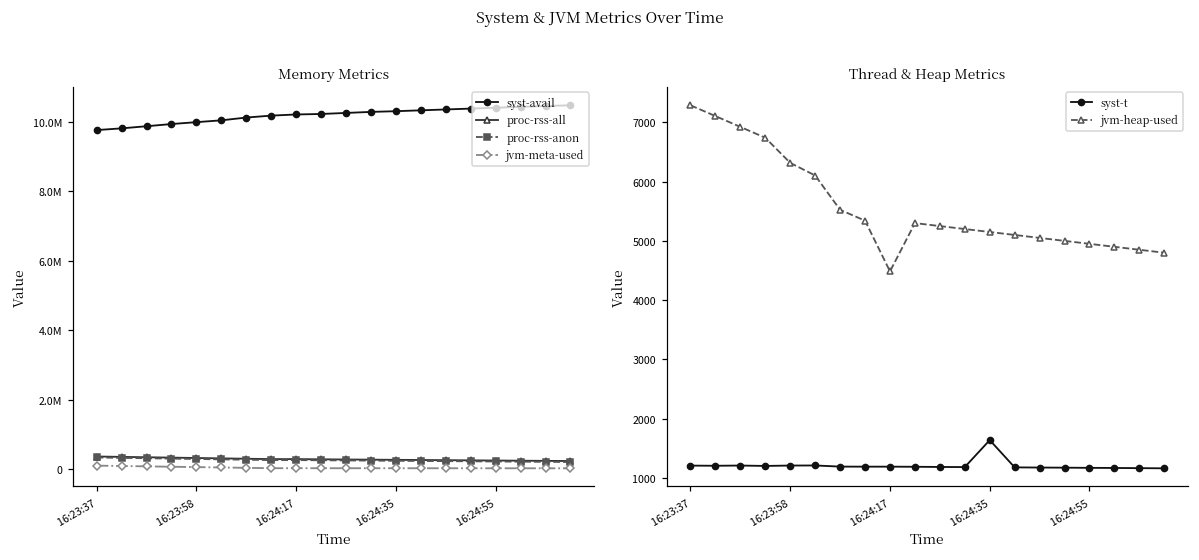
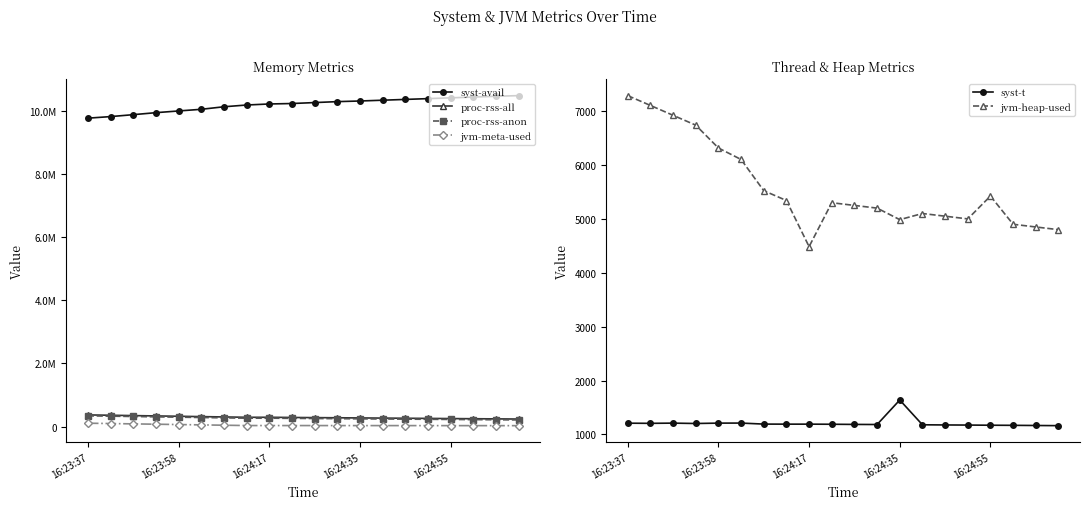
  {
    "Memory Metrics": {
      "jvm-meta-used": {
        "16:23:37": 100000,
        "16:23:58": 100000,
        "16:24:17": 0,
        "16:24:35": 0,
        "16:24:55": 0
      }
    },
    "Thread & Heap Metrics": {
      "syst-t": {
        "16:23:37": 1200,
        "16:23:58": 1200,
        "16:24:17": 1200,
        "16:24:35": 1600,
        "16:24:55": 1200
      },
      "jvm-heap-used": {
        "16:23:37": 7300,
        "16:23:58": 6300,
        "16:24:17": 4500,
-       "16:24:35": 5200,
-       "16:24:55": 5000
+       "16:24:35": 5000,
+       "16:24:55": 5400
      }
    }
  }
